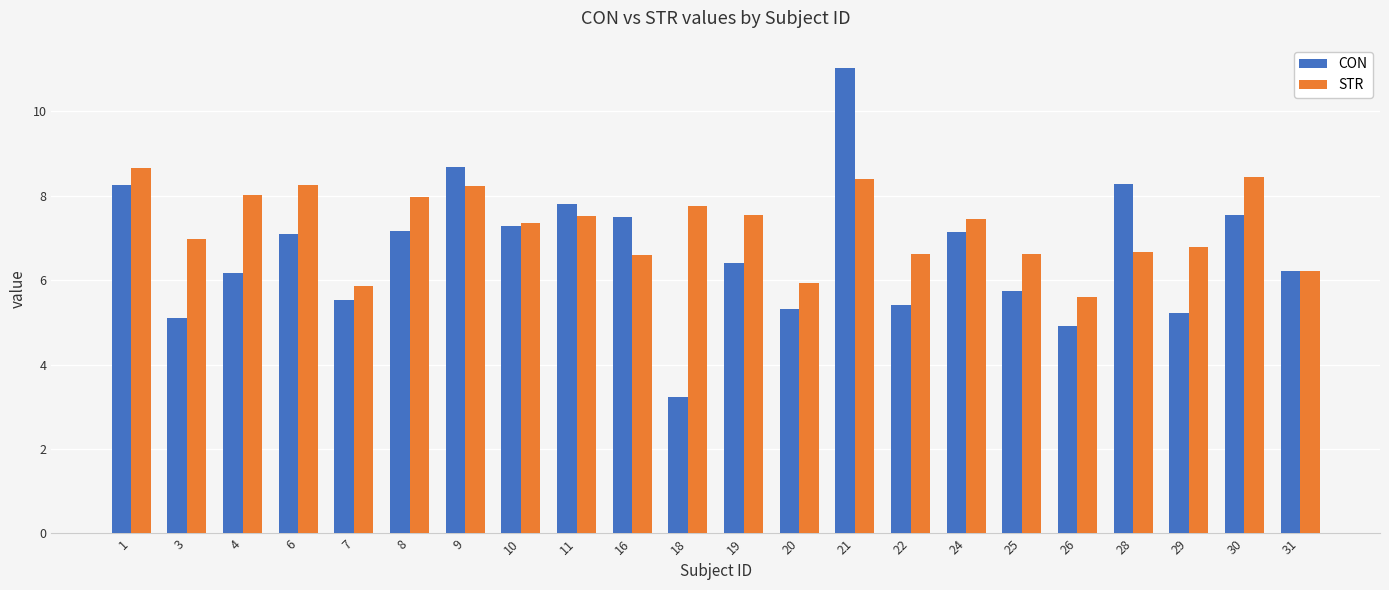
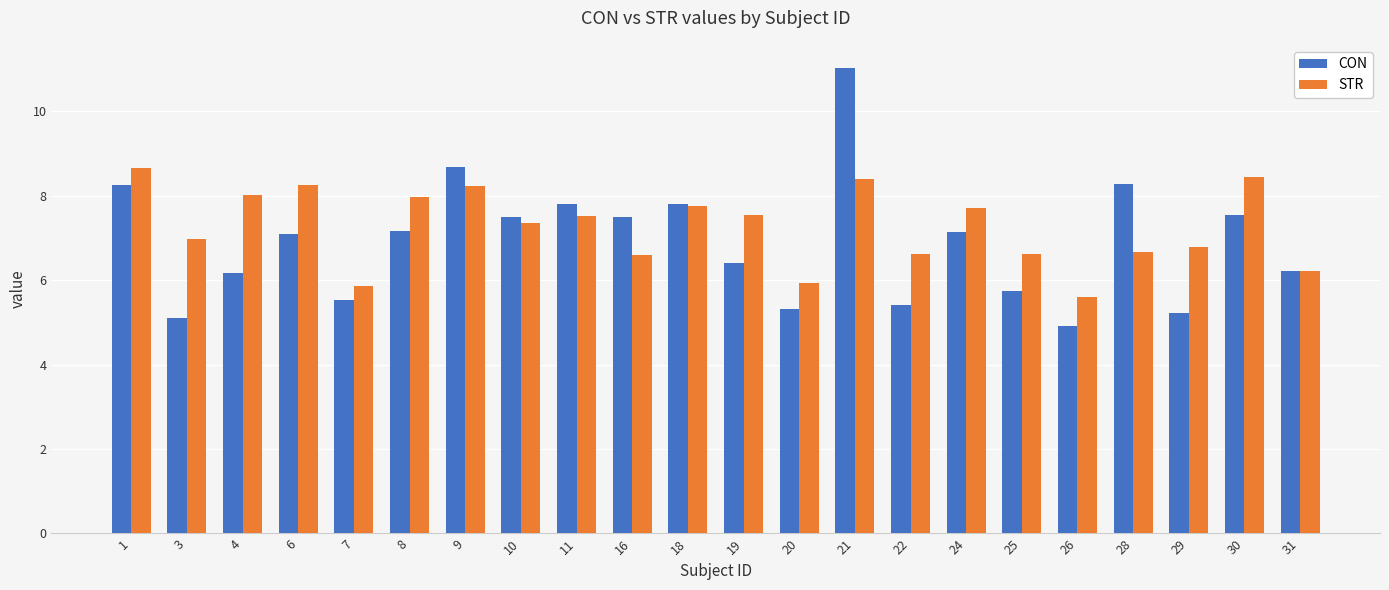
  {
    "CON": {
      "1": 8.2,
      "3": 5.1,
      "4": 6.2,
      "6": 7.1,
      "7": 5.5,
      "8": 7.2,
      "9": 8.7,
-     "10": 7.3,
+     "10": 7.5,
      "11": 7.8,
      "16": 7.5,
-     "18": 3.2,
+     "18": 7.8,
      "19": 6.4,
      "20": 5.3,
      "21": 11.0,
      "22": 5.4,
      "24": 7.1,
      "25": 5.7,
      "26": 4.9,
      "28": 8.3,
      "29": 5.2,
      "30": 7.5,
      "31": 6.2
    },
    "STR": {
      "1": 8.7,
      "3": 7.0,
      "4": 8.0,
      "6": 8.2,
      "7": 5.9,
      "8": 8.0,
      "9": 8.2,
      "10": 7.4,
      "11": 7.5,
      "16": 6.6,
      "18": 7.8,
      "19": 7.5,
      "20": 5.9,
      "21": 8.4,
      "22": 6.6,
-     "24": 7.4,
+     "24": 7.7,
      "25": 6.6,
      "26": 5.6,
      "28": 6.7,
      "29": 6.8,
      "30": 8.4,
      "31": 6.2
    }
  }
